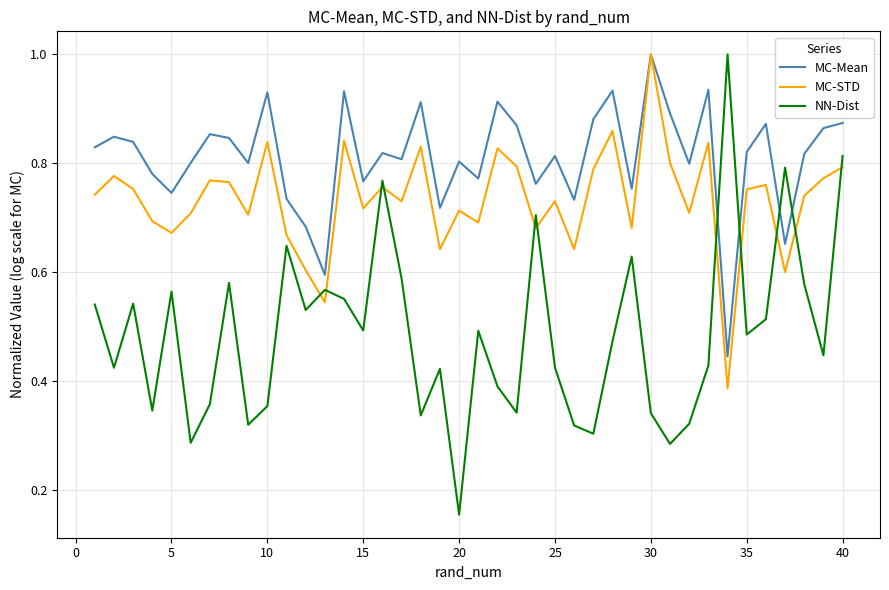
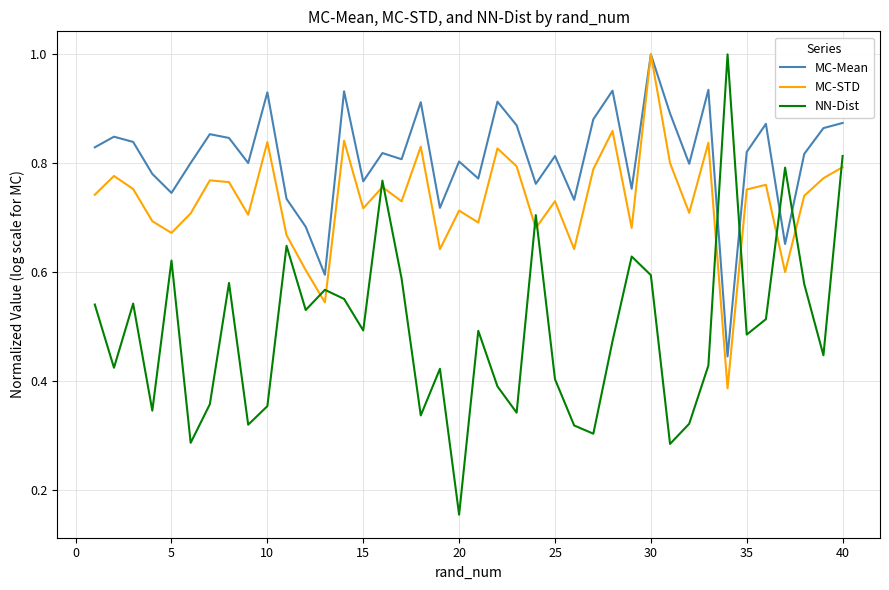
  {
    "MC-Mean": {
      "5": 0.75,
      "10": 0.93,
      "15": 0.77,
      "20": 0.80,
      "25": 0.81,
      "35": 0.82,
      "40": 0.87
    },
    "MC-STD": {
      "5": 0.67,
      "10": 0.84,
      "15": 0.72,
      "20": 0.71,
      "25": 0.73,
      "35": 0.75,
      "40": 0.79
    },
    "NN-Dist": {
-     "5": 0.56,
+     "5": 0.62,
      "10": 0.35,
      "15": 0.49,
      "20": 0.16,
-     "25": 0.43,
-     "30": 0.34,
+     "25": 0.40,
+     "30": 0.60,
      "35": 0.49,
      "40": 0.81
    }
  }
